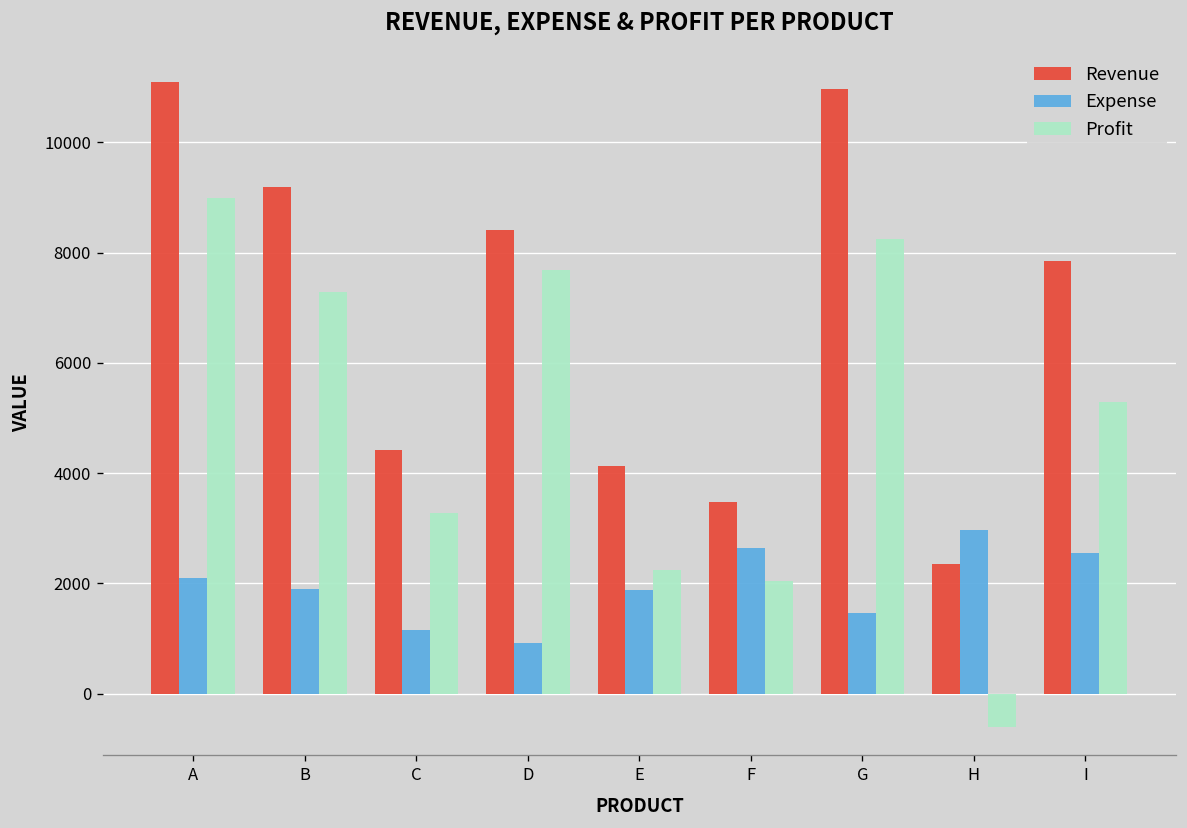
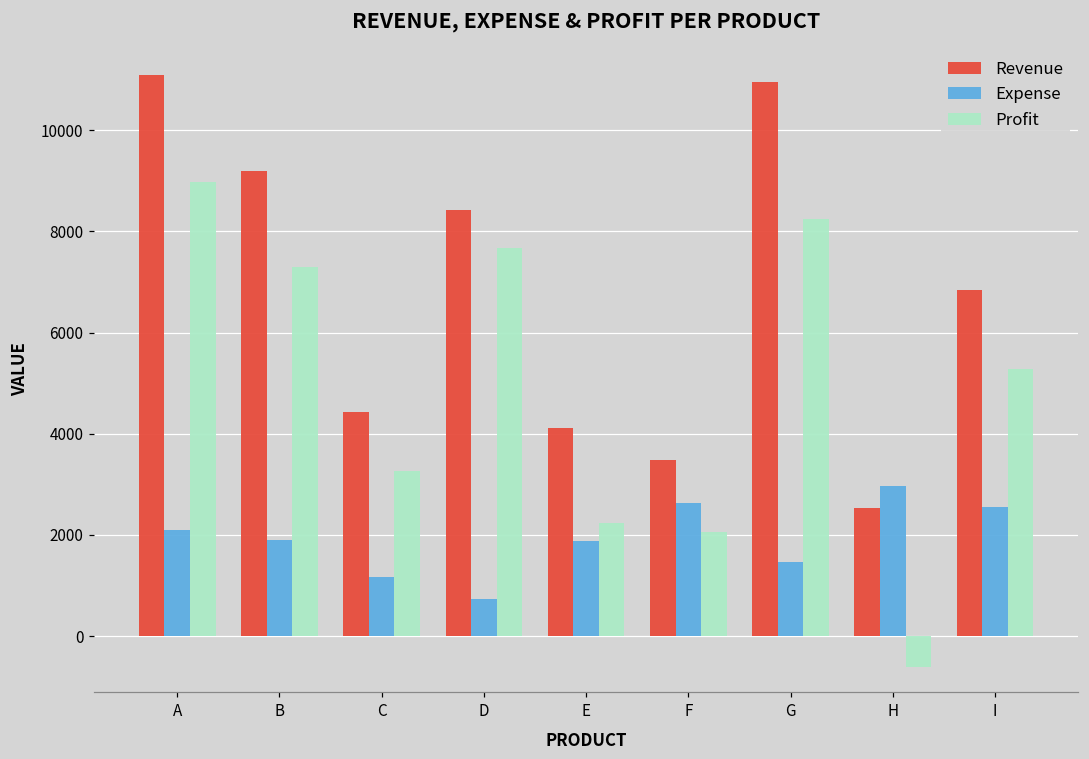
  {
    "Revenue": {
      "A": 11100,
      "B": 9200,
      "C": 4400,
      "D": 8400,
      "E": 4100,
      "F": 3500,
      "G": 11000,
-     "H": 2400,
-     "I": 7800
+     "H": 2500,
+     "I": 6800
    },
    "Expense": {
      "A": 2100,
      "B": 1900,
      "C": 1200,
-     "D": 900,
+     "D": 700,
      "E": 1900,
      "F": 2600,
      "G": 1500,
      "H": 3000,
      "I": 2600
    },
    "Profit": {
      "A": 9000,
      "B": 7300,
      "C": 3300,
      "D": 7700,
      "E": 2200,
      "F": 2000,
      "G": 8200,
      "H": -600,
      "I": 5300
    }
  }
